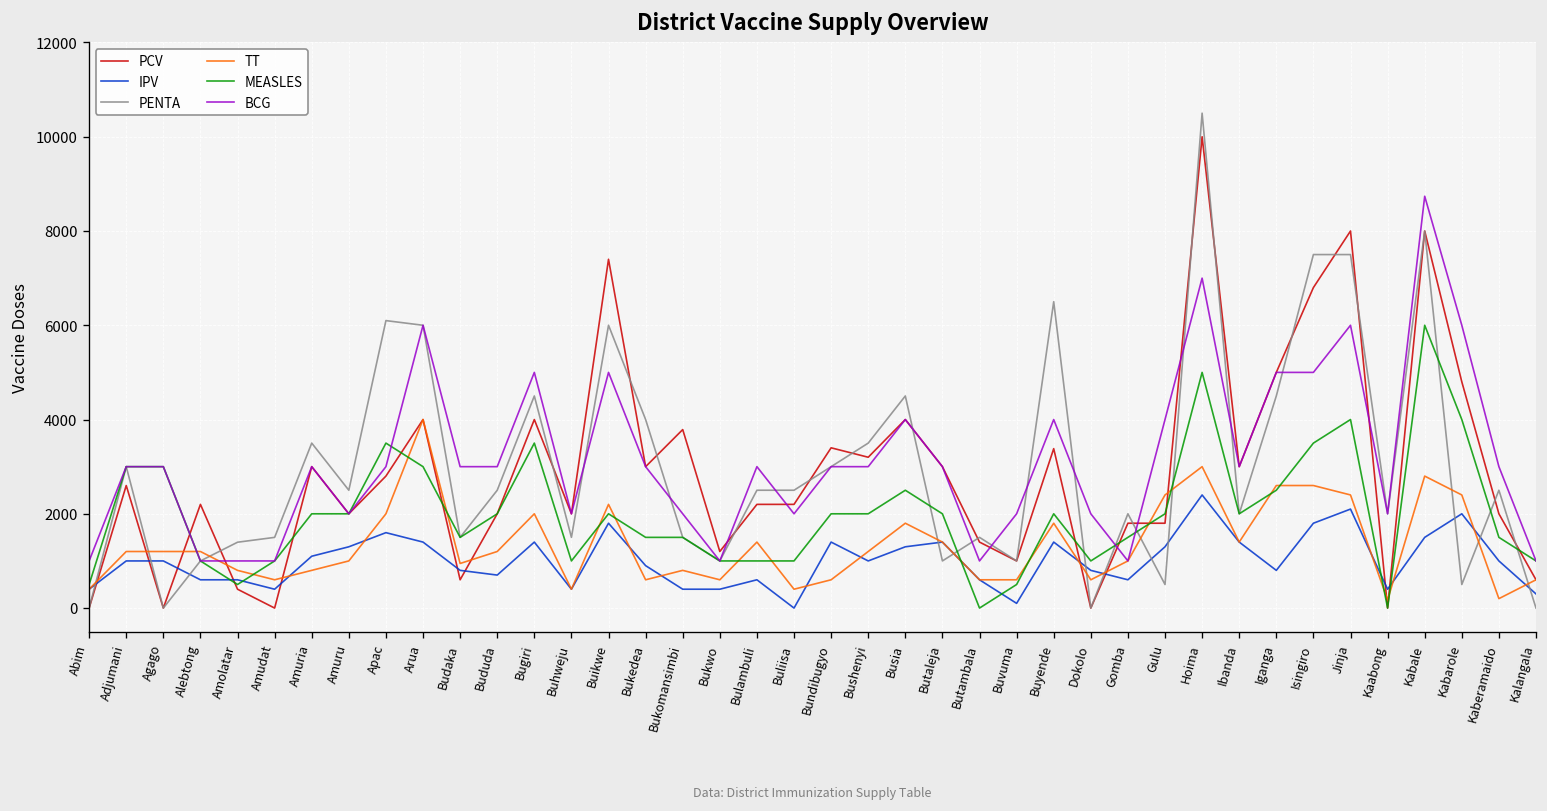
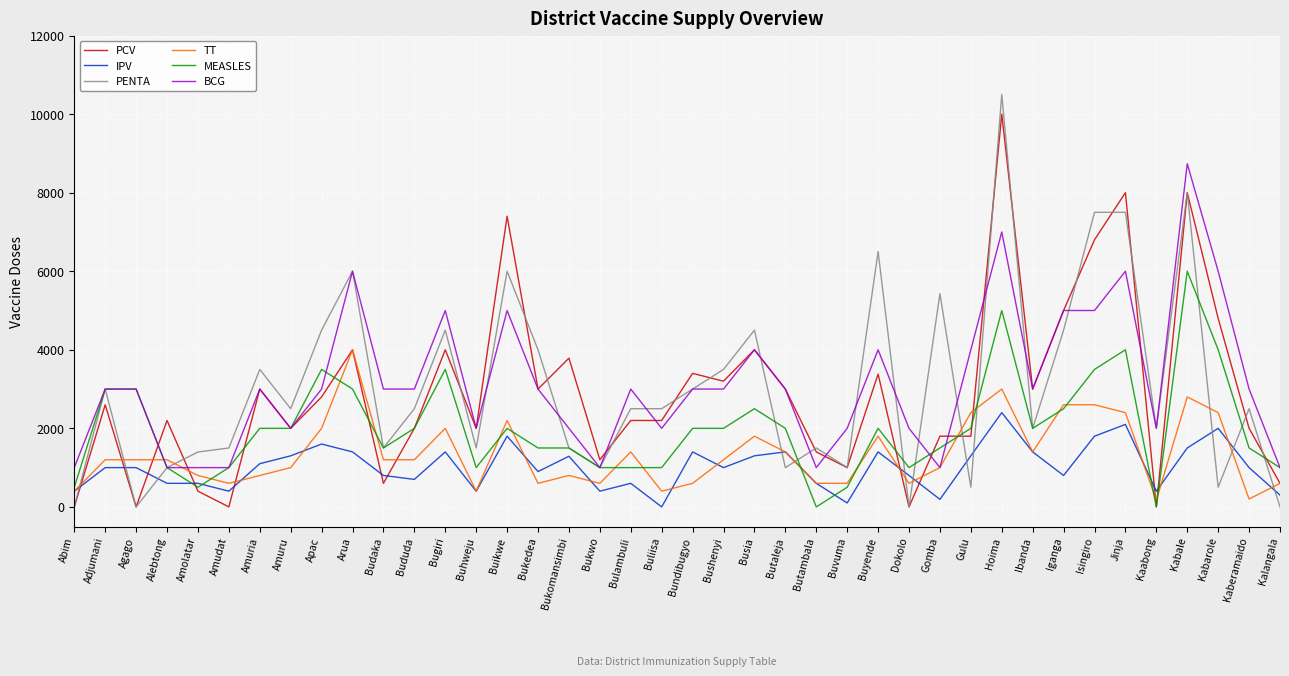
  {
    "PCV": {
      "Adjumani": 2600,
      "Alebtong": 2200,
      "Amolatar": 400,
      "Amudat": 0,
      "Apac": 2800,
      "Budaka": 600,
      "Bugiri": 4000,
      "Buikwe": 7400,
      "Bukomansimbi": 3800,
      "Bukwo": 1200,
      "Bulambuli": 2200,
      "Buliisa": 2200,
      "Bundibugyo": 3400,
      "Bushenyi": 3200,
      "Butambala": 1400,
      "Buyende": 3400,
      "Gomba": 1800,
      "Gulu": 1800,
      "Hoima": 10000,
      "Isingiro": 6800,
      "Jinja": 8000,
      "Kabarole": 4800,
      "Kaberamaido": 2000
    },
    "IPV": {
      "Adjumani": 1000,
      "Agago": 1000,
      "Alebtong": 600,
      "Amolatar": 600,
      "Amudat": 400,
      "Amuria": 1100,
      "Amuru": 1300,
      "Apac": 1600,
      "Arua": 1400,
      "Budaka": 800,
      "Bududa": 700,
      "Bugiri": 1400,
      "Buikwe": 1800,
      "Bukedea": 900,
-     "Bukomansimbi": 400,
+     "Bukomansimbi": 1300,
      "Bukwo": 400,
      "Bulambuli": 600,
      "Buliisa": 0,
      "Bundibugyo": 1400,
      "Bushenyi": 1000,
      "Busia": 1300,
      "Buvuma": 100,
      "Buyende": 1400,
      "Dokolo": 800,
-     "Gomba": 600,
+     "Gomba": 200,
      "Gulu": 1300,
      "Hoima": 2400,
      "Iganga": 800,
      "Isingiro": 1800,
      "Jinja": 2100,
      "Kaabong": 400,
      "Kabale": 1500,
      "Kabarole": 2000,
      "Kaberamaido": 1000,
      "Kalangala": 300
    },
    "PENTA": {
      "Amolatar": 1400,
      "Amudat": 1500,
      "Amuria": 3500,
      "Amuru": 2500,
-     "Apac": 6100,
+     "Apac": 4500,
      "Bududa": 2500,
      "Bugiri": 4500,
      "Buhweju": 1500,
      "Buikwe": 6000,
      "Bukedea": 4000,
      "Bulambuli": 2500,
      "Buliisa": 2500,
      "Bushenyi": 3500,
      "Busia": 4500,
      "Butaleja": 1000,
      "Butambala": 1500,
      "Buyende": 6500,
-     "Gomba": 2000,
+     "Gomba": 5400,
      "Gulu": 500,
      "Hoima": 10500,
      "Iganga": 4500,
      "Isingiro": 7500,
      "Jinja": 7500,
      "Kabarole": 500,
      "Kaberamaido": 2500,
      "Kalangala": 0
    },
    "TT": {
      "Adjumani": 1200,
      "Agago": 1200,
      "Alebtong": 1200,
      "Amolatar": 800,
      "Amudat": 600,
      "Amuria": 800,
      "Amuru": 1000,
      "Apac": 2000,
-     "Budaka": 900,
+     "Budaka": 1200,
      "Bududa": 1200,
      "Bugiri": 2000,
      "Buikwe": 2200,
      "Bukedea": 600,
      "Bukomansimbi": 800,
      "Bukwo": 600,
      "Bulambuli": 1400,
      "Buliisa": 400,
      "Bundibugyo": 600,
      "Bushenyi": 1200,
      "Busia": 1800,
      "Buvuma": 600,
      "Buyende": 1800,
      "Dokolo": 600,
      "Gulu": 2400,
      "Hoima": 3000,
      "Iganga": 2600,
      "Isingiro": 2600,
      "Jinja": 2400,
      "Kaabong": 200,
      "Kabale": 2800,
      "Kabarole": 2400,
      "Kaberamaido": 200
    },
    "MEASLES": {
      "Abim": 500,
      "Amolatar": 500,
      "Amuria": 2000,
      "Apac": 3500,
      "Arua": 3000,
      "Bugiri": 3500,
      "Buhweju": 1000,
      "Buikwe": 2000,
      "Bukedea": 1500,
      "Bulambuli": 1000,
      "Buliisa": 1000,
      "Bundibugyo": 2000,
      "Bushenyi": 2000,
      "Busia": 2500,
      "Butaleja": 2000,
      "Butambala": 0,
      "Buvuma": 500,
      "Buyende": 2000,
      "Dokolo": 1000,
      "Gomba": 1500,
      "Gulu": 2000,
      "Hoima": 5000,
      "Iganga": 2500,
      "Isingiro": 3500,
      "Jinja": 4000,
      "Kabale": 6000,
      "Kabarole": 4000,
      "Kaberamaido": 1500
    },
    "BCG": {
      "Abim": 1000,
      "Amolatar": 1000,
      "Apac": 3000,
      "Budaka": 3000,
      "Bududa": 3000,
      "Bugiri": 5000,
      "Buikwe": 5000,
      "Bukomansimbi": 2000,
      "Bulambuli": 3000,
      "Buliisa": 2000,
      "Bushenyi": 3000,
      "Butambala": 1000,
      "Buvuma": 2000,
      "Buyende": 4000,
      "Dokolo": 2000,
      "Gulu": 4000,
      "Hoima": 7000,
      "Isingiro": 5000,
      "Jinja": 6000,
      "Kabale": 8700,
      "Kabarole": 6000,
      "Kaberamaido": 3000
    }
  }
